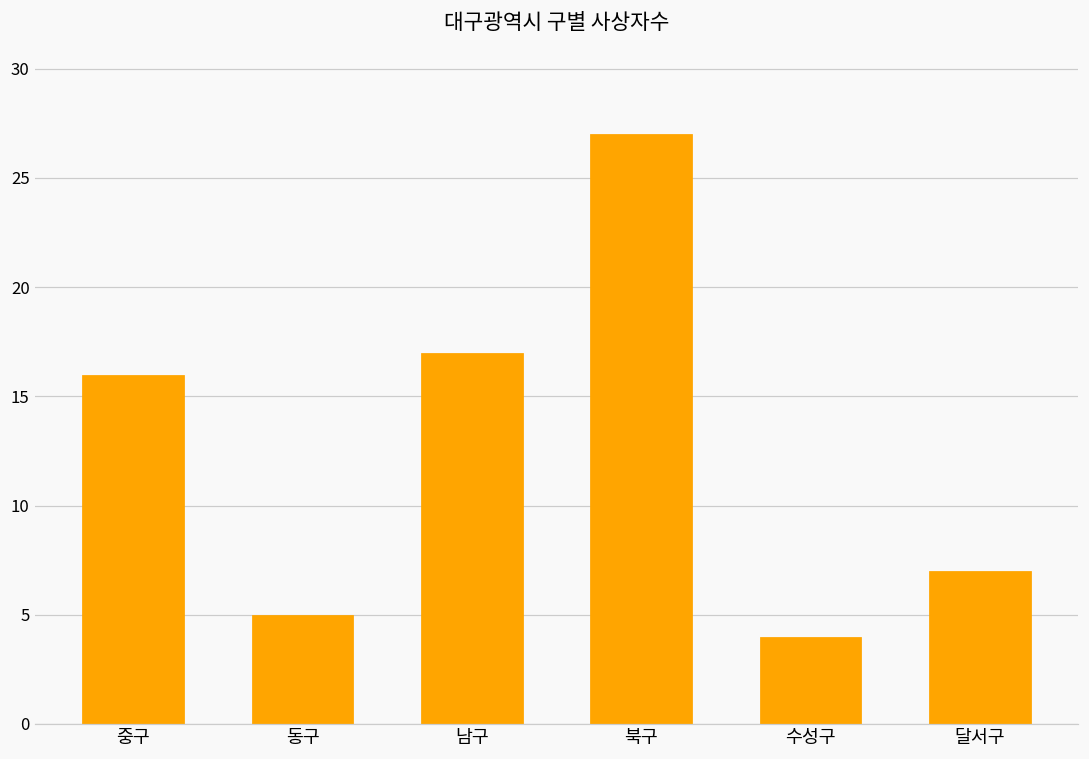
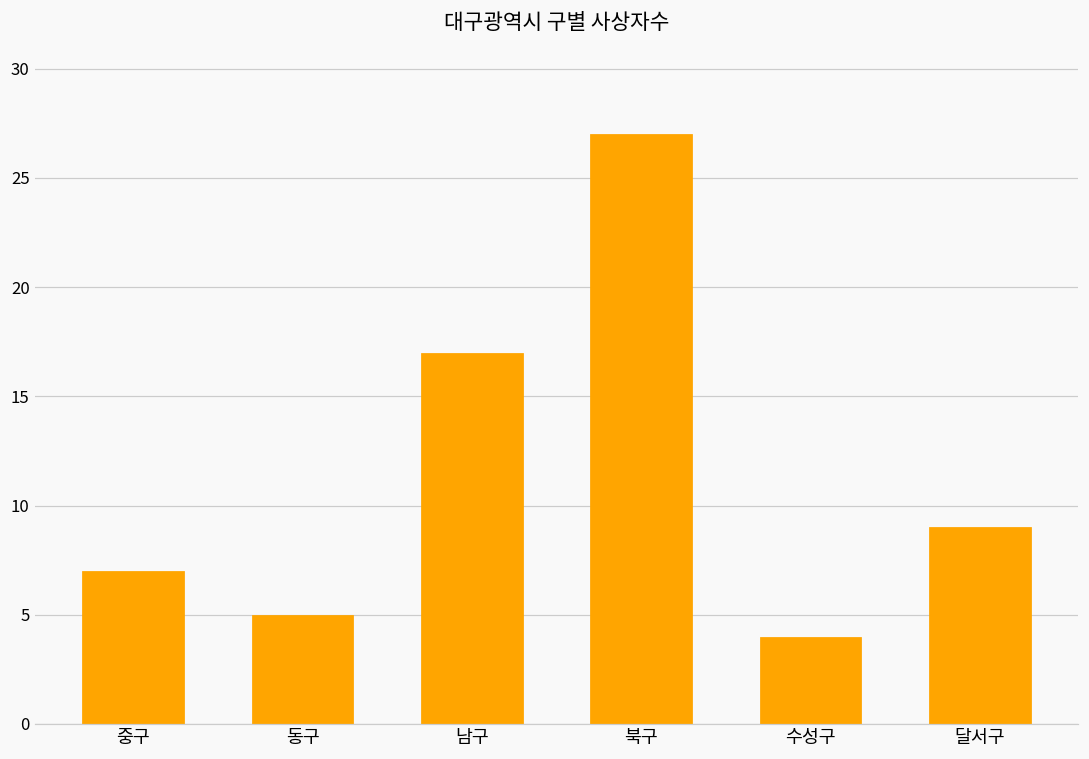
  {
-   "중구": 16,
+   "중구": 7,
    "동구": 5,
    "남구": 17,
    "북구": 27,
    "수성구": 4,
-   "달서구": 7
+   "달서구": 9
  }
